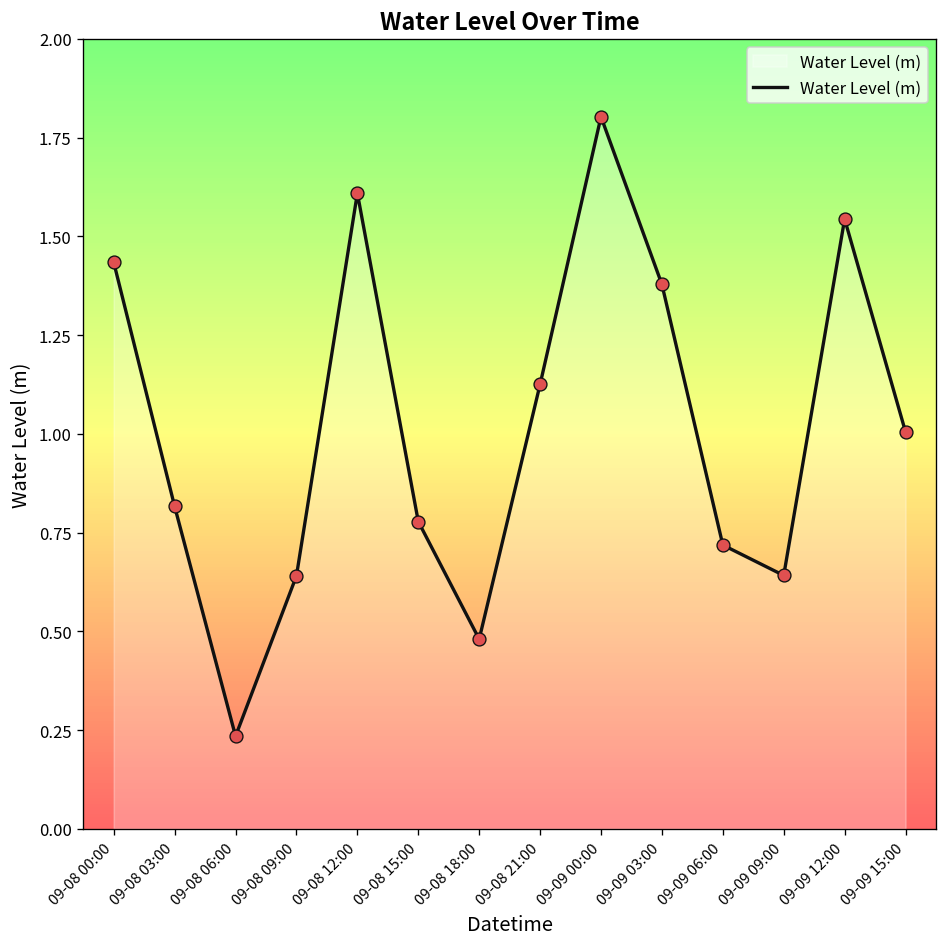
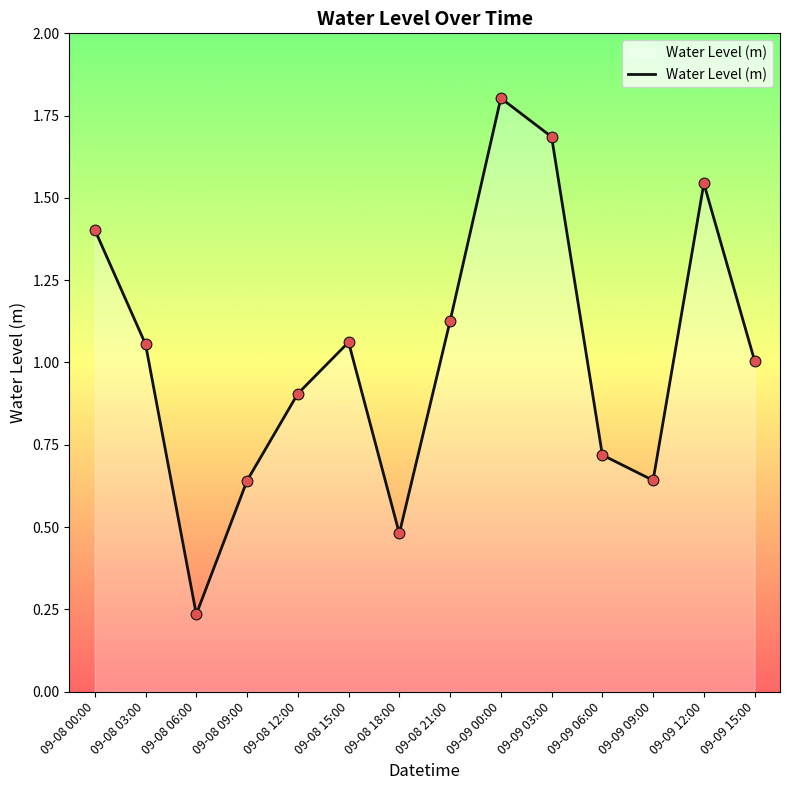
  {
-   "09-08 00:00": 1.43,
-   "09-08 03:00": 0.82,
+   "09-08 00:00": 1.40,
+   "09-08 03:00": 1.06,
    "09-08 06:00": 0.23,
    "09-08 09:00": 0.64,
-   "09-08 12:00": 1.61,
-   "09-08 15:00": 0.78,
+   "09-08 12:00": 0.91,
+   "09-08 15:00": 1.06,
    "09-08 18:00": 0.48,
    "09-08 21:00": 1.13,
    "09-09 00:00": 1.80,
-   "09-09 03:00": 1.38,
+   "09-09 03:00": 1.69,
    "09-09 06:00": 0.72,
    "09-09 09:00": 0.64,
    "09-09 12:00": 1.54,
    "09-09 15:00": 1.01
  }
